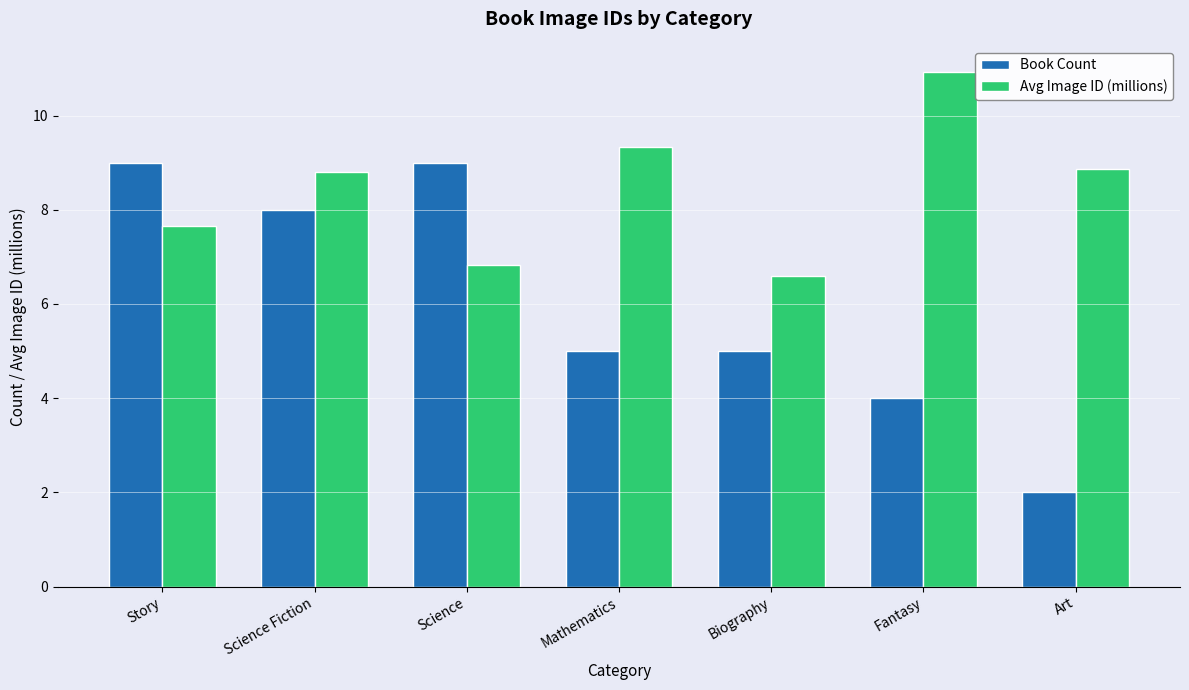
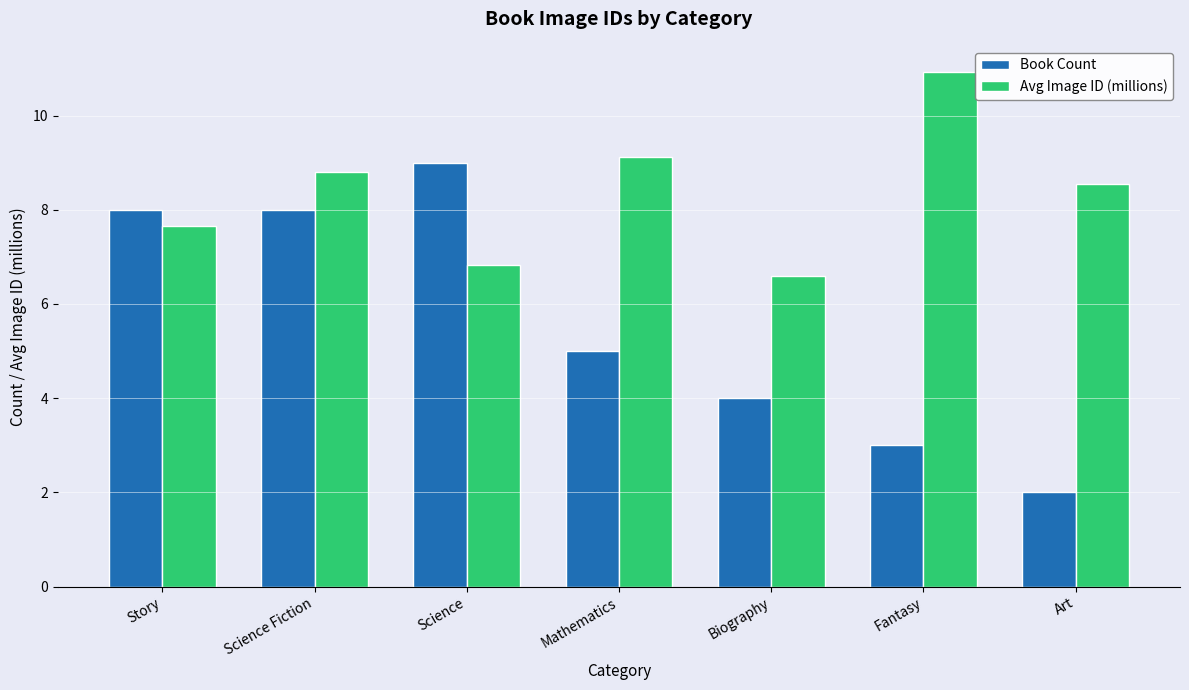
  {
    "Book Count": {
-     "Story": 9,
+     "Story": 8,
      "Science Fiction": 8,
      "Science": 9,
      "Mathematics": 5,
-     "Biography": 5,
-     "Fantasy": 4,
+     "Biography": 4,
+     "Fantasy": 3,
      "Art": 2
    },
    "Avg Image ID (millions)": {
      "Story": 7.6,
      "Science Fiction": 8.8,
      "Science": 6.8,
-     "Mathematics": 9.3,
+     "Mathematics": 9.1,
      "Biography": 6.6,
      "Fantasy": 10.9,
-     "Art": 8.9
+     "Art": 8.5
    }
  }
